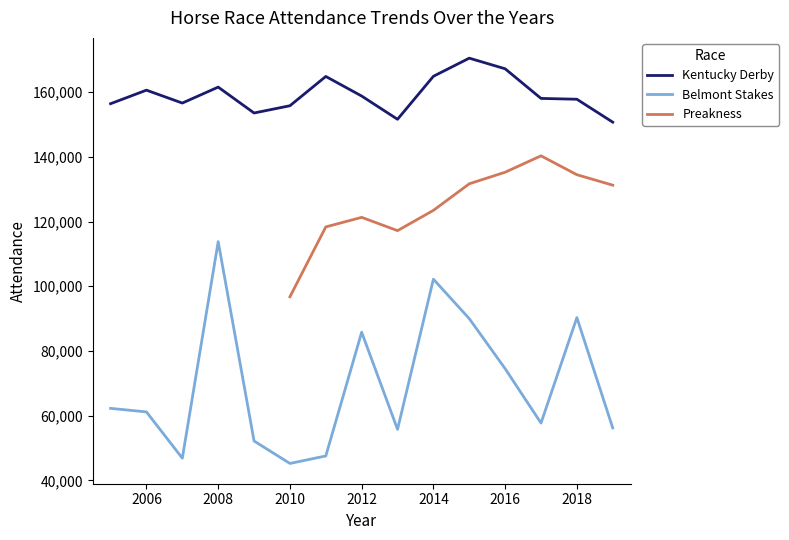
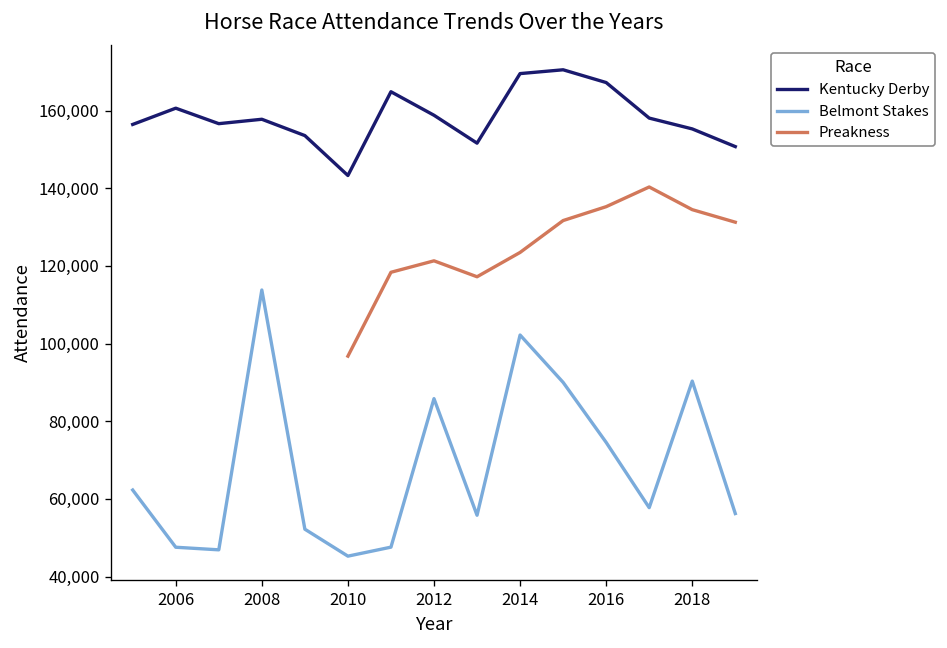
  {
    "Kentucky Derby": {
      "2006": "161,000",
-     "2008": "162,000",
-     "2010": "156,000",
+     "2008": "158,000",
+     "2010": "143,000",
      "2012": "159,000",
-     "2014": "165,000",
+     "2014": "170,000",
      "2016": "167,000",
-     "2018": "158,000"
+     "2018": "155,000"
    },
    "Belmont Stakes": {
-     "2006": "61,000",
+     "2006": "48,000",
      "2008": "114,000",
      "2010": "45,000",
      "2012": "86,000",
      "2014": "102,000",
      "2016": "75,000",
      "2018": "90,000"
    },
    "Preakness": {
      "2010": "97,000",
      "2012": "121,000",
      "2014": "123,000",
      "2016": "135,000",
      "2018": "134,000"
    }
  }
